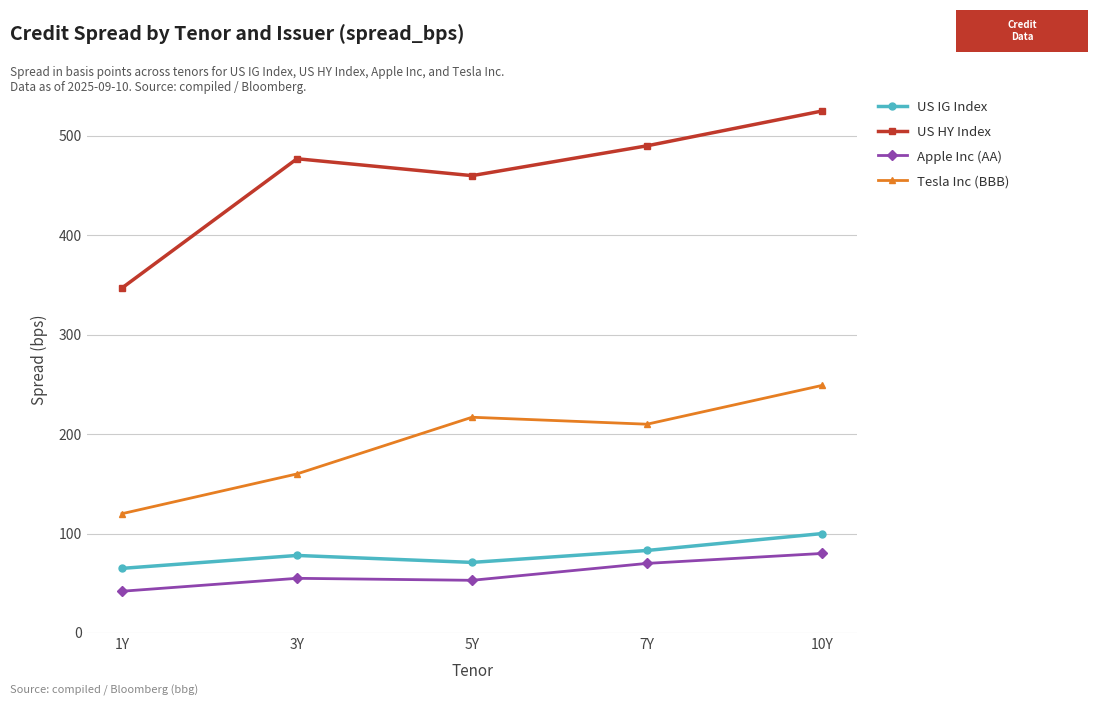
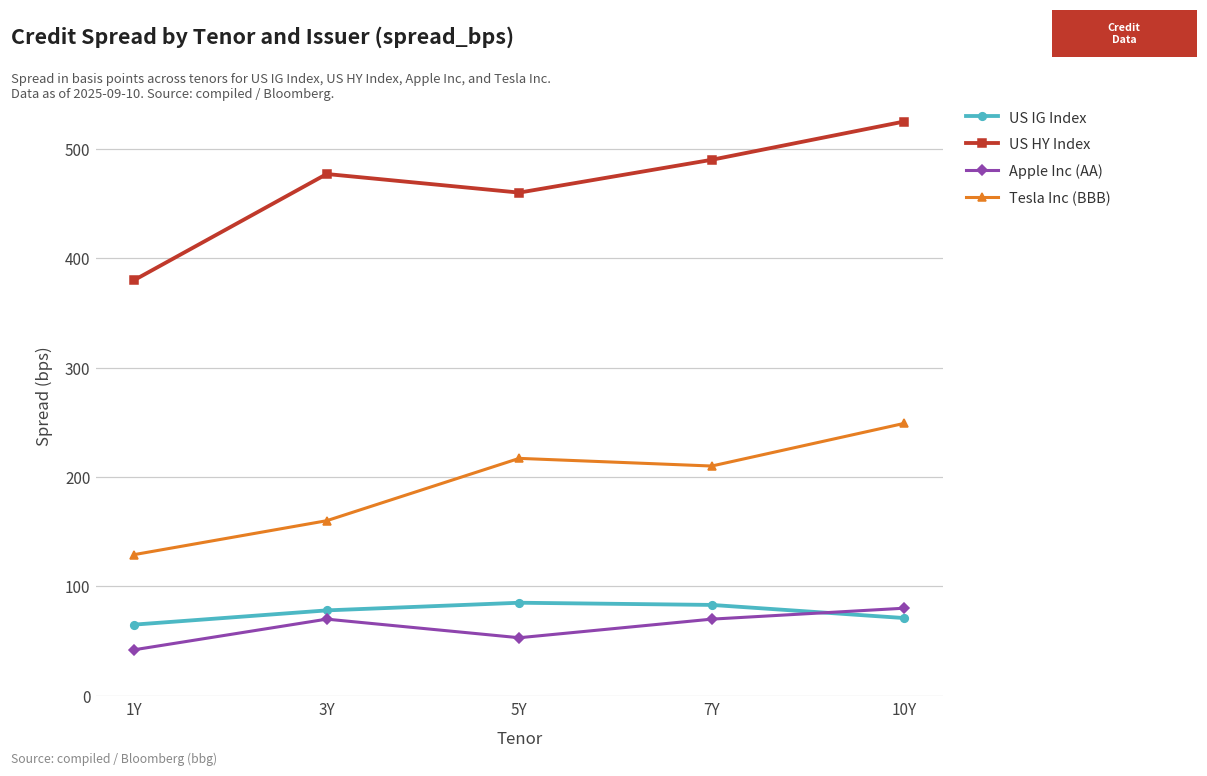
  {
    "US IG Index": {
      "1Y": 70,
      "3Y": 80,
-     "5Y": 70,
+     "5Y": 90,
      "7Y": 80,
-     "10Y": 100
+     "10Y": 70
    },
    "US HY Index": {
-     "1Y": 350,
+     "1Y": 380,
      "3Y": 480,
      "5Y": 460,
      "7Y": 490,
      "10Y": 530
    },
    "Apple Inc (AA)": {
      "1Y": 40,
-     "3Y": 60,
+     "3Y": 70,
      "5Y": 50,
      "7Y": 70,
      "10Y": 80
    },
    "Tesla Inc (BBB)": {
-     "1Y": 120,
+     "1Y": 130,
      "3Y": 160,
      "5Y": 220,
      "7Y": 210,
      "10Y": 250
    }
  }
